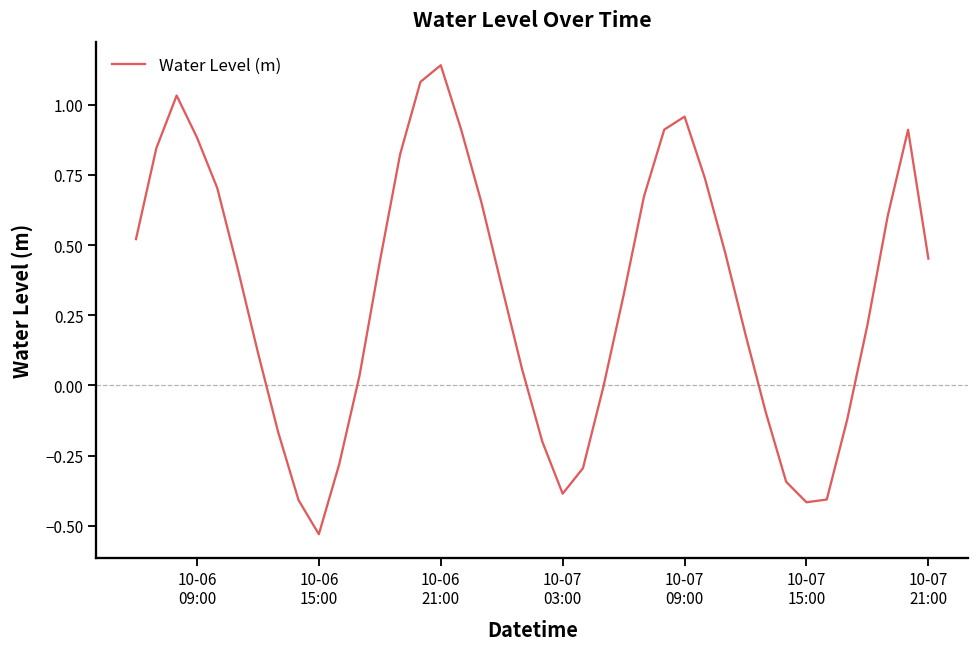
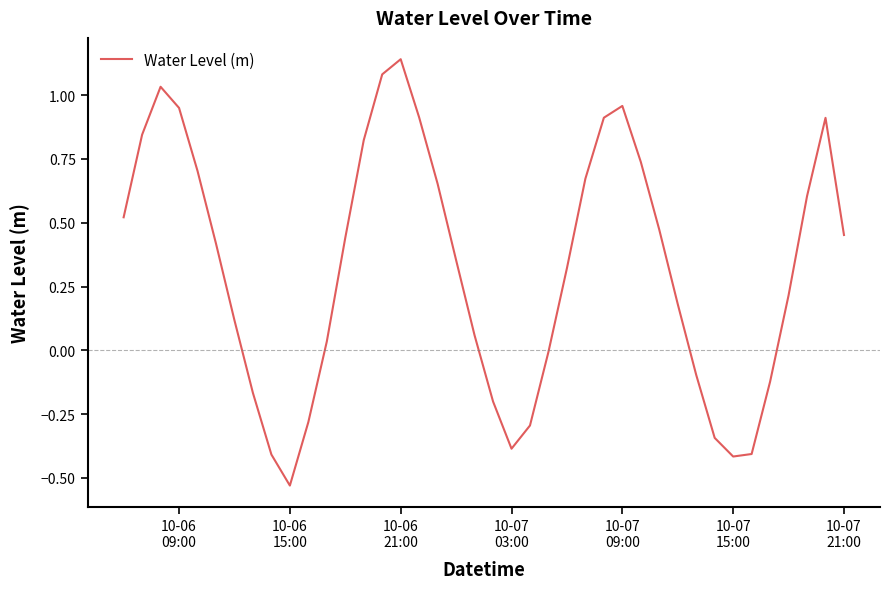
  {
-   "10-06 09:00": 0.88,
+   "10-06 09:00": 0.95,
    "10-06 15:00": -0.53,
    "10-06 21:00": 1.14,
    "10-07 03:00": -0.39,
    "10-07 09:00": 0.96,
    "10-07 15:00": -0.42,
    "10-07 21:00": 0.45
  }
